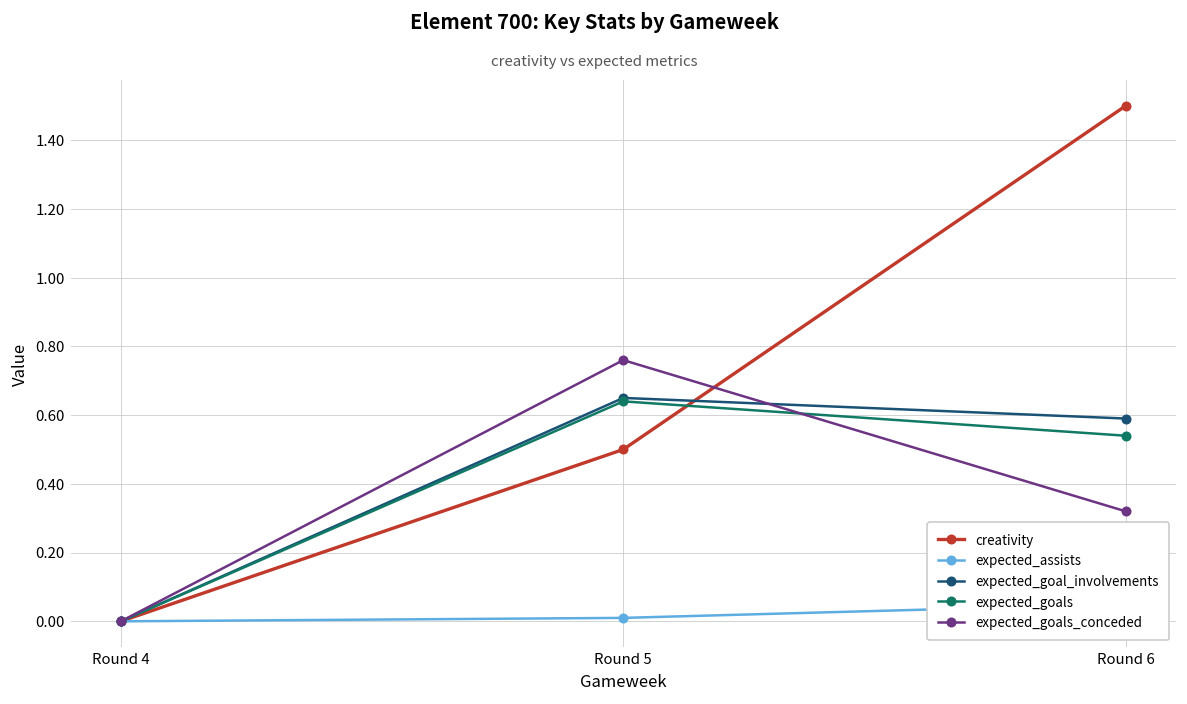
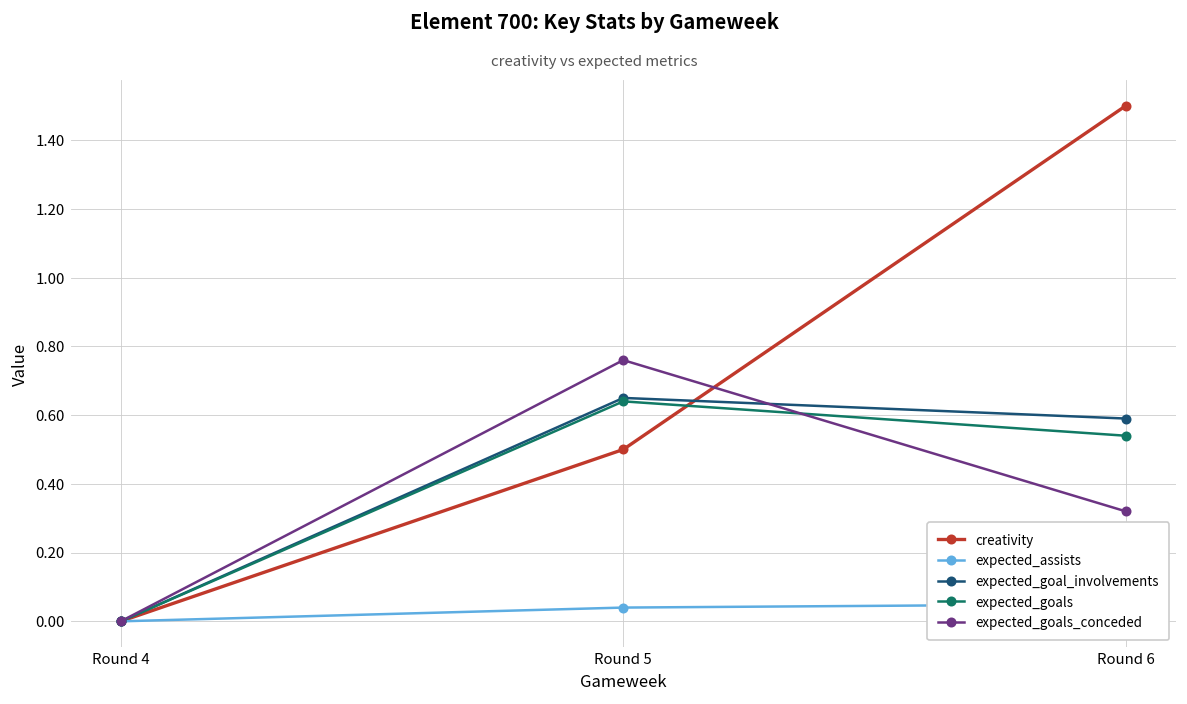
  {
    "creativity": {
      "Round 5": 0.50,
      "Round 6": 1.50
    },
    "expected_assists": {
-     "Round 5": 0.01
+     "Round 5": 0.04
    },
    "expected_goals_conceded": {
      "Round 5": 0.76,
      "Round 6": 0.32
    }
  }
